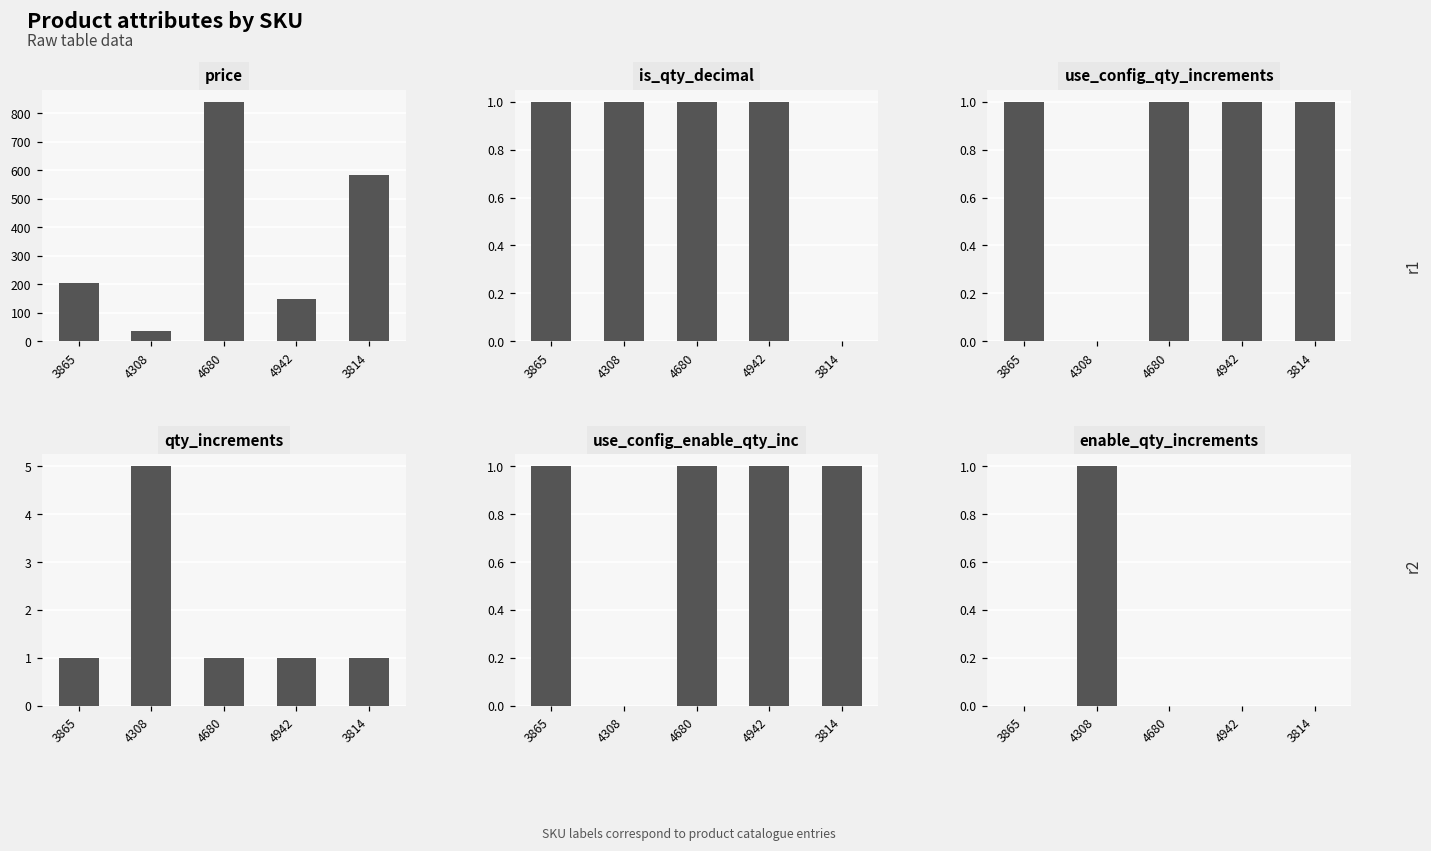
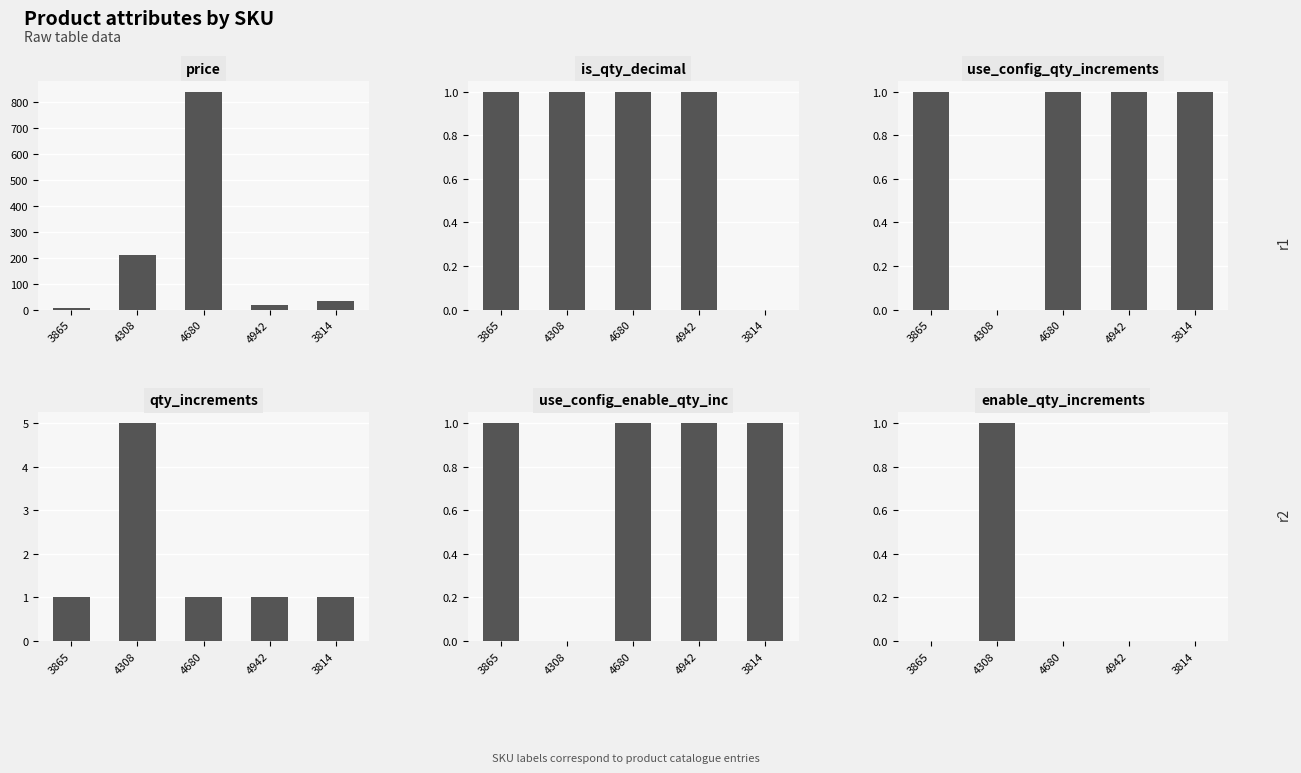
  {
    "price": {
-     "3865": 200,
-     "4308": 40,
+     "3865": 10,
+     "4308": 210,
      "4680": 840,
-     "4942": 150,
-     "3814": 580
+     "4942": 20,
+     "3814": 30
    },
    "is_qty_decimal": {
      "3865": 1.00,
      "4308": 1.00,
      "4680": 1.00,
      "4942": 1.00,
      "3814": 0.00
    },
    "use_config_qty_increments": {
      "3865": 1.00,
      "4308": 0.00,
      "4680": 1.00,
      "4942": 1.00,
      "3814": 1.00
    },
    "qty_increments": {
      "3865": 1.0,
      "4308": 5.0,
      "4680": 1.0,
      "4942": 1.0,
      "3814": 1.0
    },
    "use_config_enable_qty_inc": {
      "3865": 1.00,
      "4308": 0.00,
      "4680": 1.00,
      "4942": 1.00,
      "3814": 1.00
    },
    "enable_qty_increments": {
      "3865": 0.00,
      "4308": 1.00,
      "4680": 0.00,
      "4942": 0.00,
      "3814": 0.00
    }
  }
